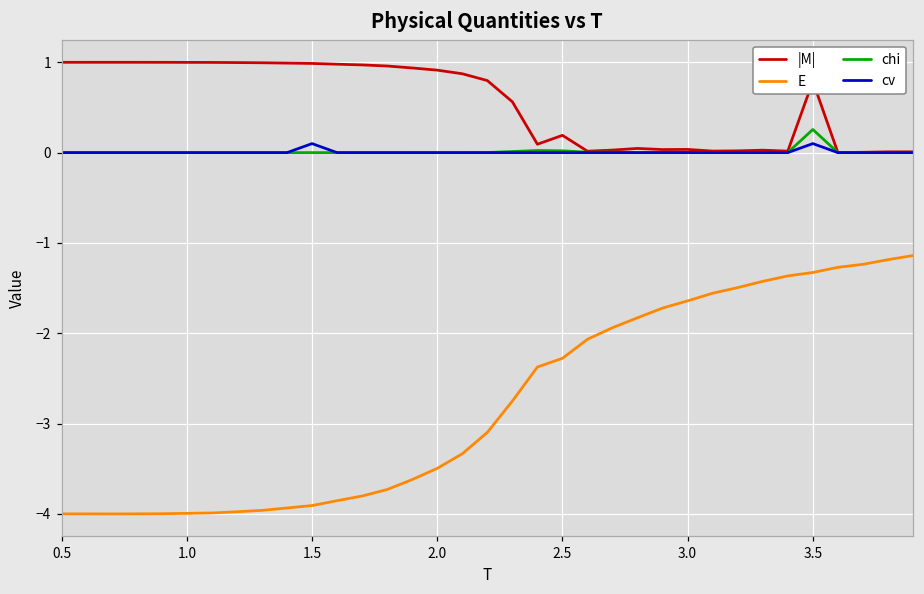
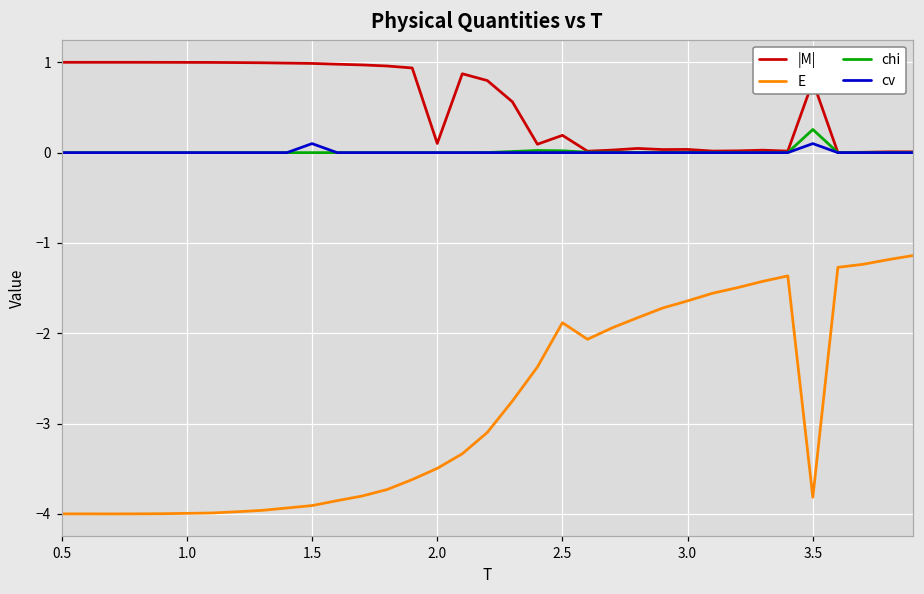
  {
    "|M|": {
      "0.5": 1.0,
      "1.0": 1.0,
      "1.5": 1.0,
-     "2.0": 0.9,
+     "2.0": 0.1,
      "2.5": 0.2,
      "3.0": 0.0
    },
    "E": {
      "0.5": -4.0,
      "1.0": -4.0,
      "1.5": -3.9,
      "2.0": -3.5,
-     "2.5": -2.3,
+     "2.5": -1.9,
      "3.0": -1.6,
-     "3.5": -1.3
+     "3.5": -3.8
    },
    "chi": {
      "1.5": 0.0,
      "3.5": 0.3
    },
    "cv": {
      "1.5": 0.1,
      "3.5": 0.1
    }
  }
